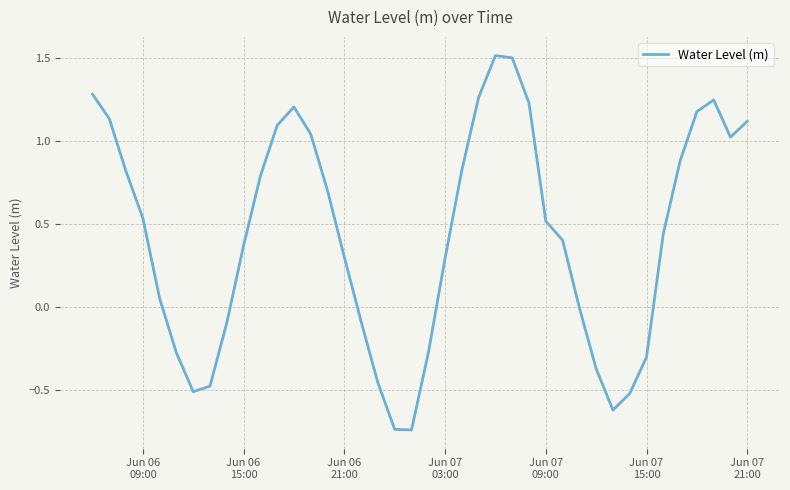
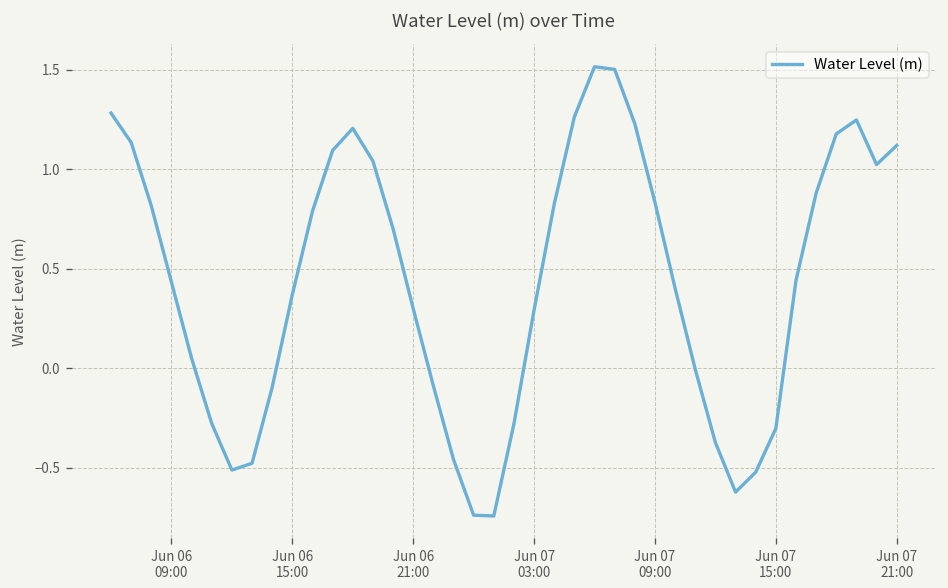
  {
-   "Jun 06 09:00": 0.53,
+   "Jun 06 09:00": 0.43,
    "Jun 06 15:00": 0.37,
    "Jun 06 21:00": 0.30,
    "Jun 07 03:00": 0.29,
-   "Jun 07 09:00": 0.52,
+   "Jun 07 09:00": 0.83,
    "Jun 07 15:00": -0.30,
    "Jun 07 21:00": 1.12
  }
